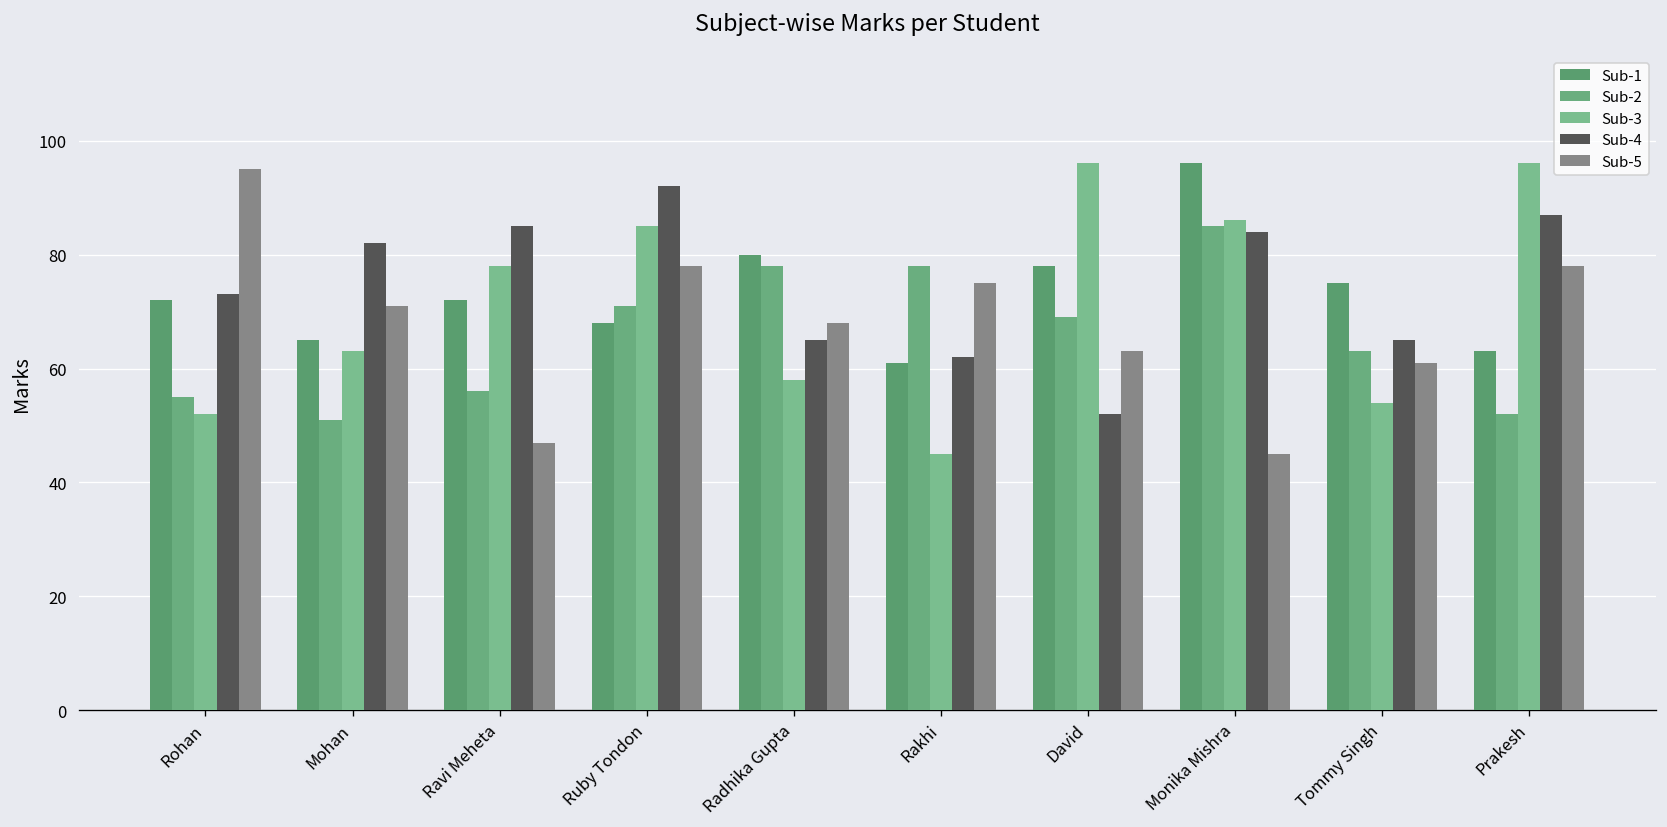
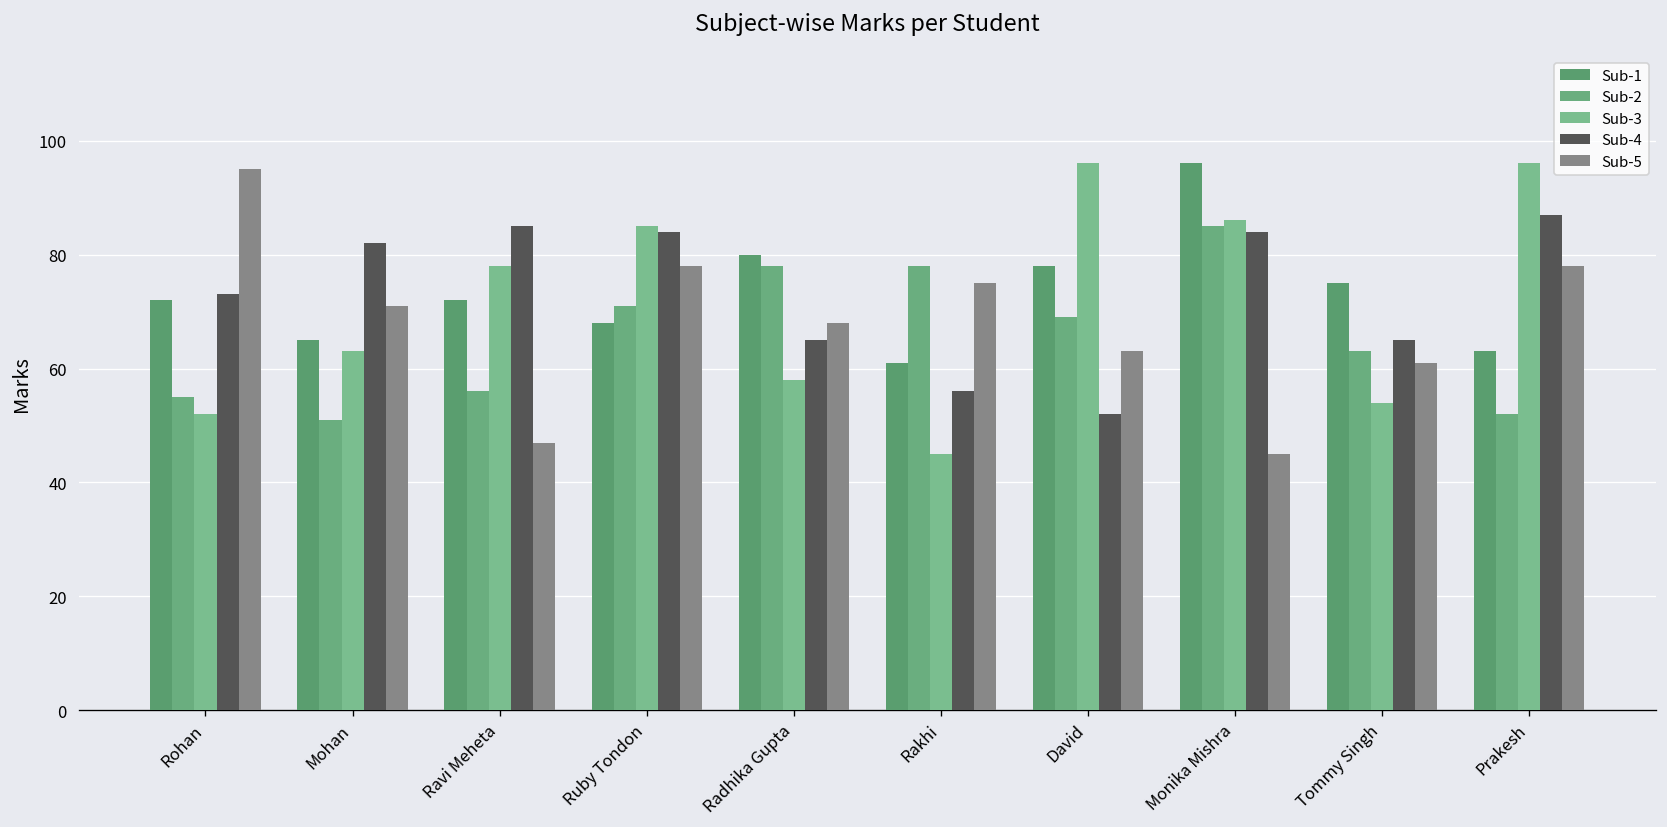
  {
    "Sub-4": {
      "Rohan": 73,
      "Mohan": 82,
      "Ravi Meheta": 85,
-     "Ruby Tondon": 92,
+     "Ruby Tondon": 84,
      "Radhika Gupta": 65,
-     "Rakhi": 62,
+     "Rakhi": 56,
      "David": 52,
      "Monika Mishra": 84,
      "Tommy Singh": 65,
      "Prakesh": 87
    }
  }
